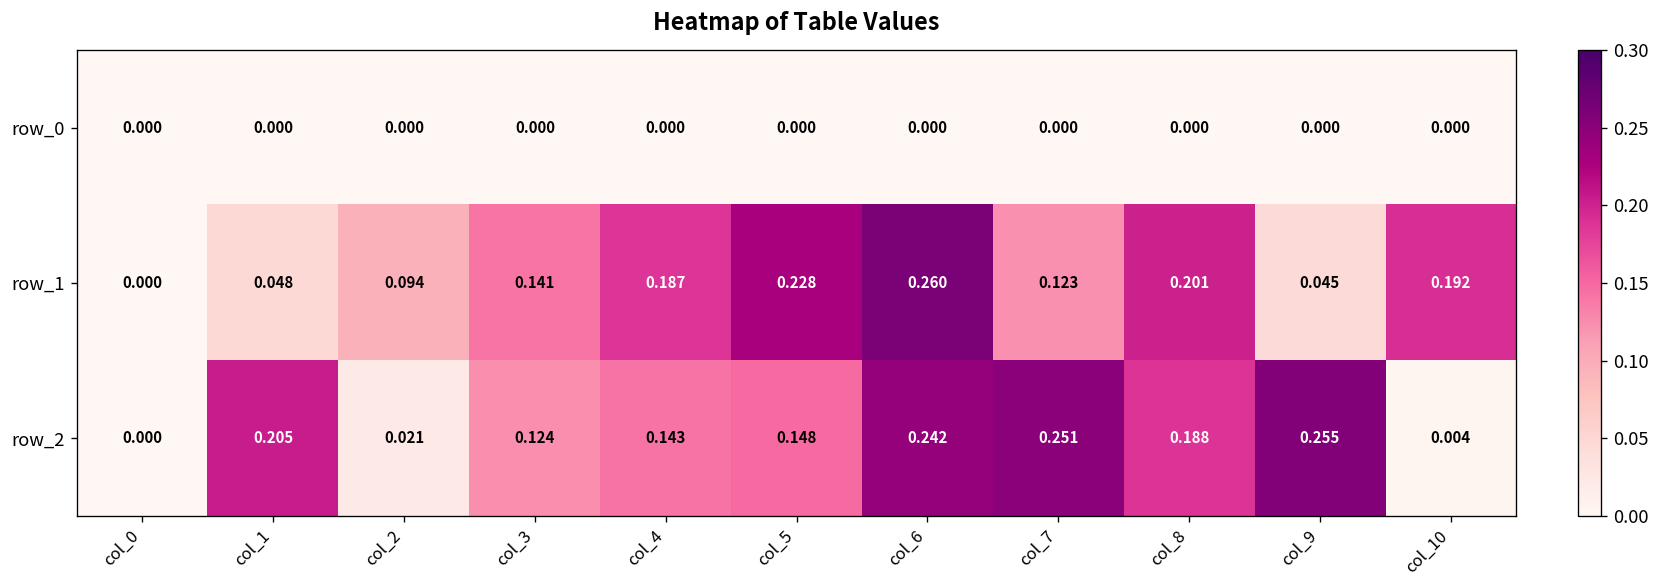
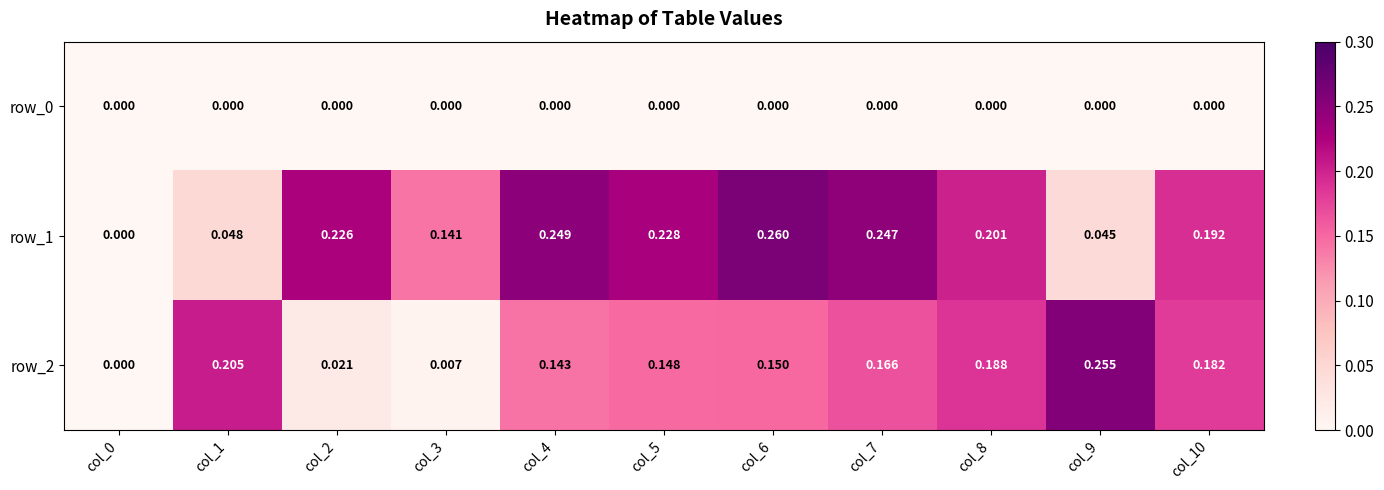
  {
    "row_0": {
      "col_0": 0.000,
      "col_1": 0.000,
      "col_2": 0.000,
      "col_3": 0.000,
      "col_4": 0.000,
      "col_5": 0.000,
      "col_6": 0.000,
      "col_7": 0.000,
      "col_8": 0.000,
      "col_9": 0.000,
      "col_10": 0.000
    },
    "row_1": {
      "col_0": 0.000,
      "col_1": 0.048,
-     "col_2": 0.094,
+     "col_2": 0.226,
      "col_3": 0.141,
-     "col_4": 0.187,
+     "col_4": 0.249,
      "col_5": 0.228,
      "col_6": 0.260,
-     "col_7": 0.123,
+     "col_7": 0.247,
      "col_8": 0.201,
      "col_9": 0.045,
      "col_10": 0.192
    },
    "row_2": {
      "col_0": 0.000,
      "col_1": 0.205,
      "col_2": 0.021,
-     "col_3": 0.124,
+     "col_3": 0.007,
      "col_4": 0.143,
      "col_5": 0.148,
-     "col_6": 0.242,
-     "col_7": 0.251,
+     "col_6": 0.150,
+     "col_7": 0.166,
      "col_8": 0.188,
      "col_9": 0.255,
-     "col_10": 0.004
+     "col_10": 0.182
    }
  }
